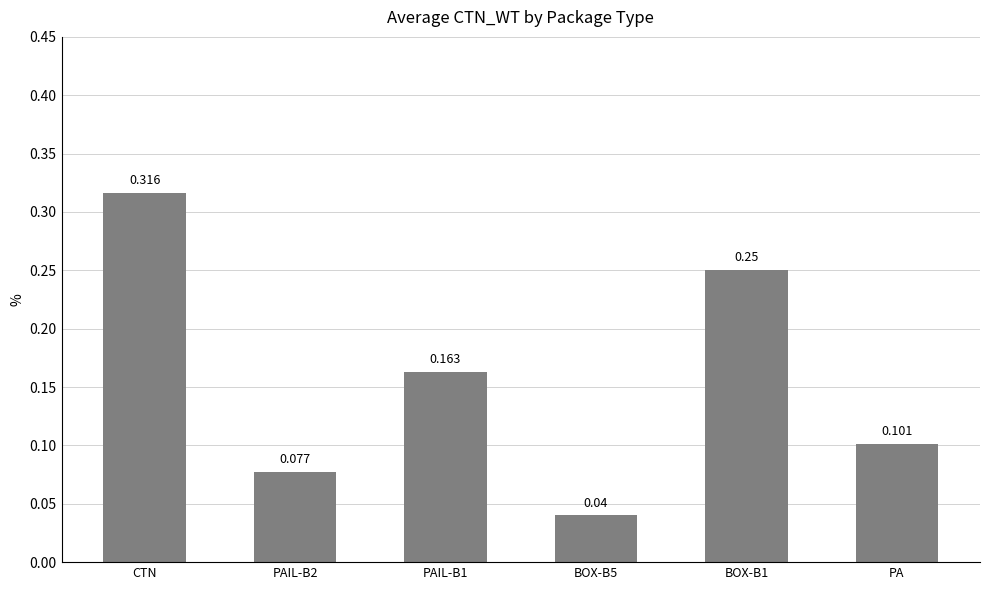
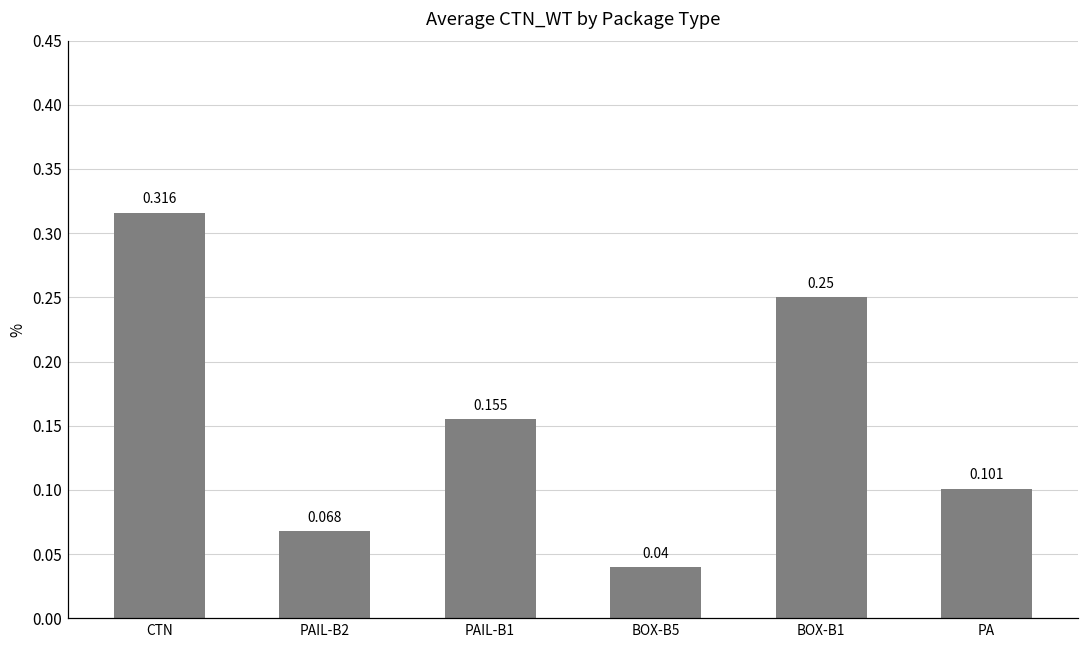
  {
    "CTN": 0.316,
-   "PAIL-B2": 0.077,
-   "PAIL-B1": 0.163,
+   "PAIL-B2": 0.068,
+   "PAIL-B1": 0.155,
    "BOX-B5": 0.04,
    "BOX-B1": 0.25,
    "PA": 0.101
  }
